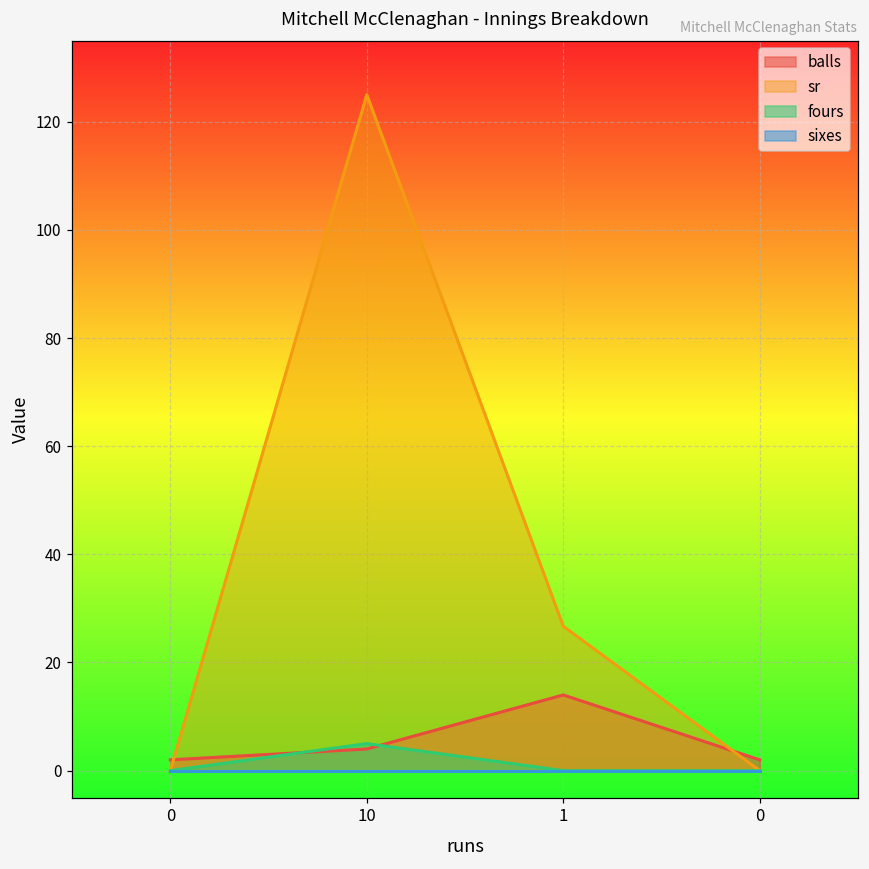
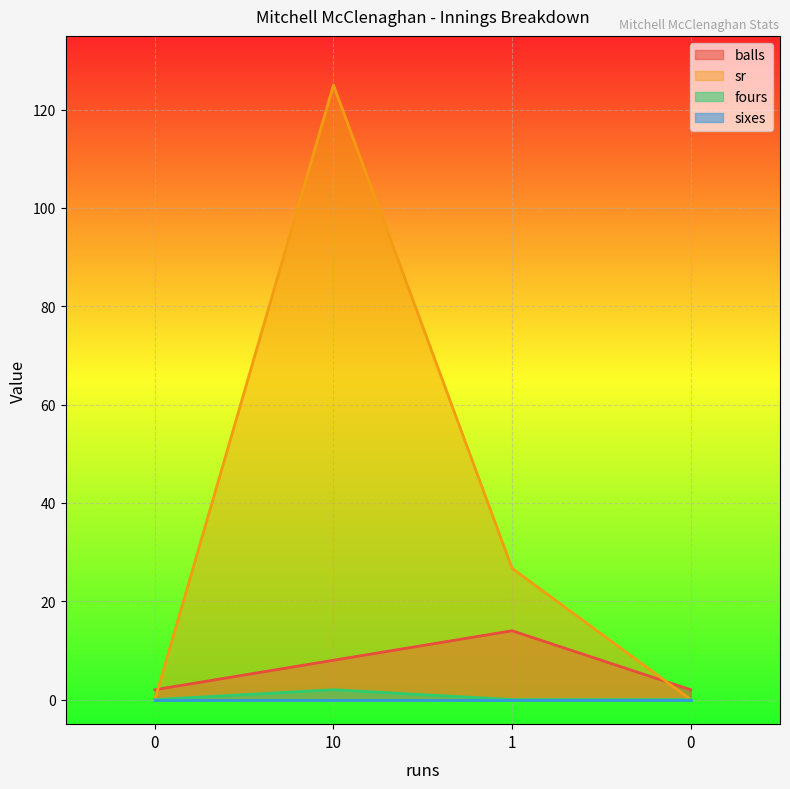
  {
    "balls": {
-     "10": 4,
+     "10": 8,
      "1": 14
    },
    "sr": {
      "10": 125,
      "1": 27
    },
    "fours": {
-     "10": 5
+     "10": 2
    },
    "sixes": {
      "10": 0
    }
  }
